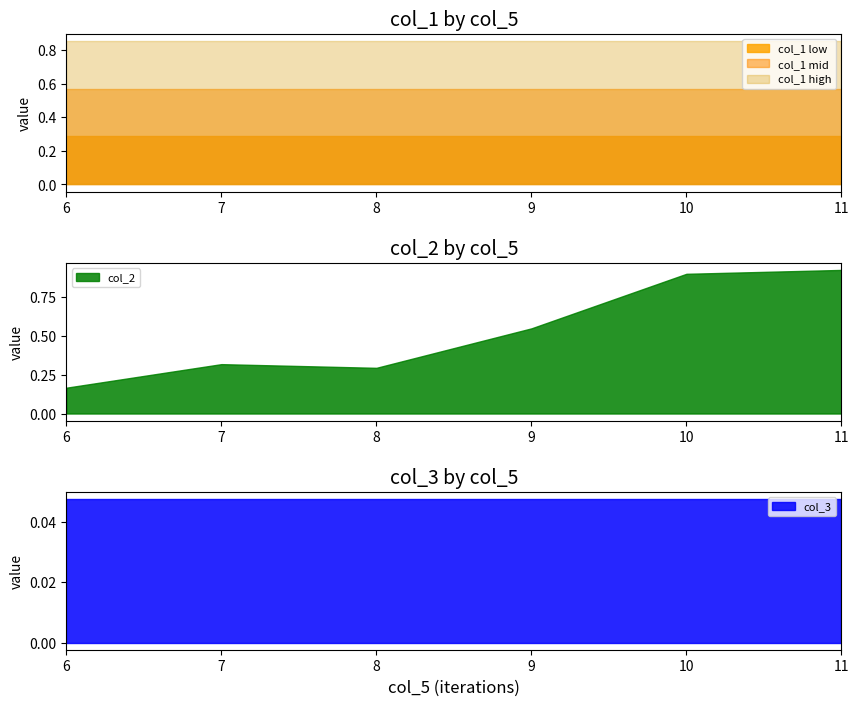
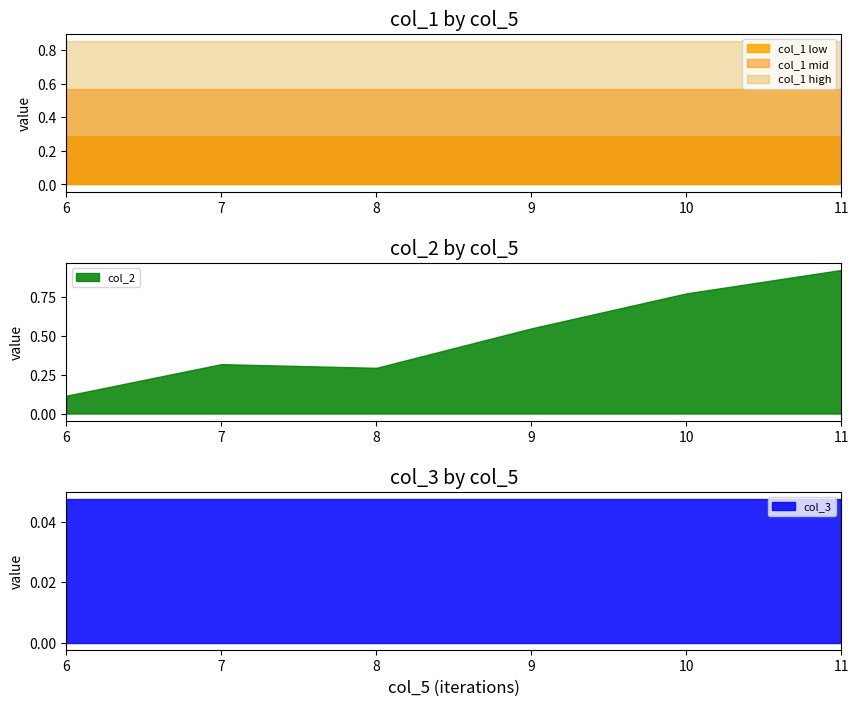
  {
    "col_2 by col_5": {
-     "6": 0.17,
+     "6": 0.11,
      "7": 0.32,
      "8": 0.29,
      "9": 0.55,
-     "10": 0.90,
+     "10": 0.77,
      "11": 0.92
    },
    "col_3 by col_5": {
      "6": 0.047,
      "7": 0.047,
      "8": 0.047,
      "9": 0.047,
      "10": 0.047,
      "11": 0.047
    }
  }
